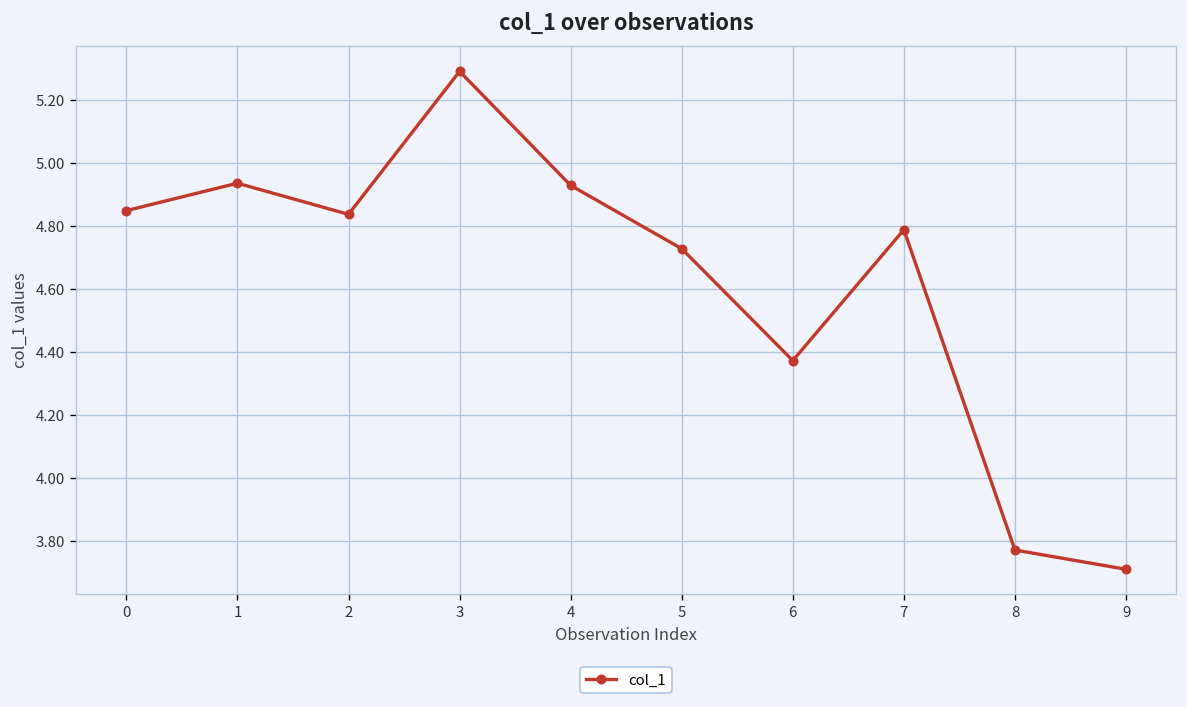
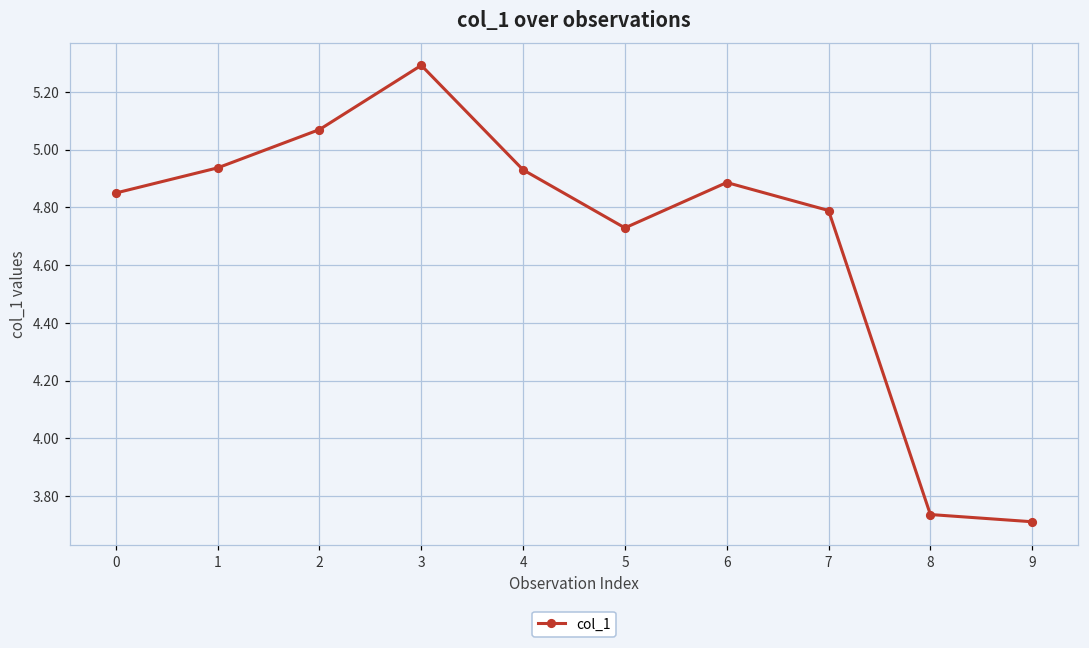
  {
    "0": 4.85,
    "1": 4.94,
-   "2": 4.84,
+   "2": 5.07,
    "3": 5.29,
    "4": 4.93,
    "5": 4.73,
-   "6": 4.37,
+   "6": 4.89,
    "7": 4.79,
-   "8": 3.77,
+   "8": 3.74,
    "9": 3.71
  }
